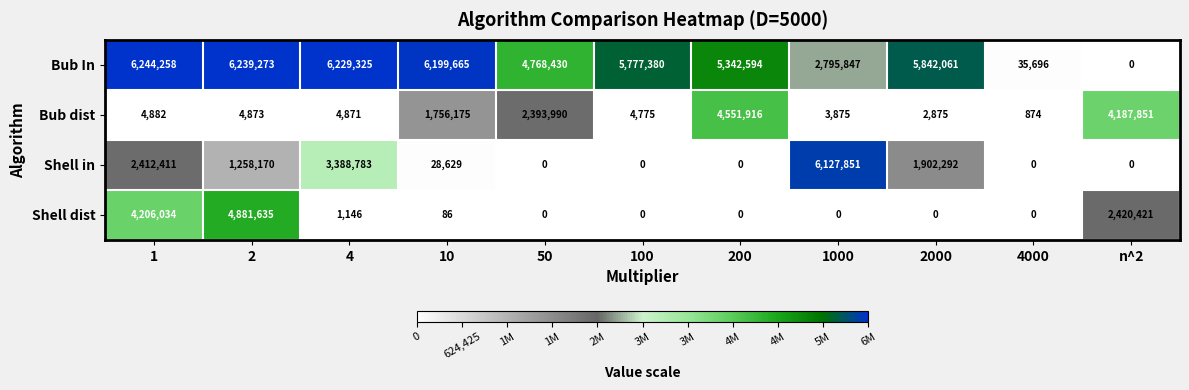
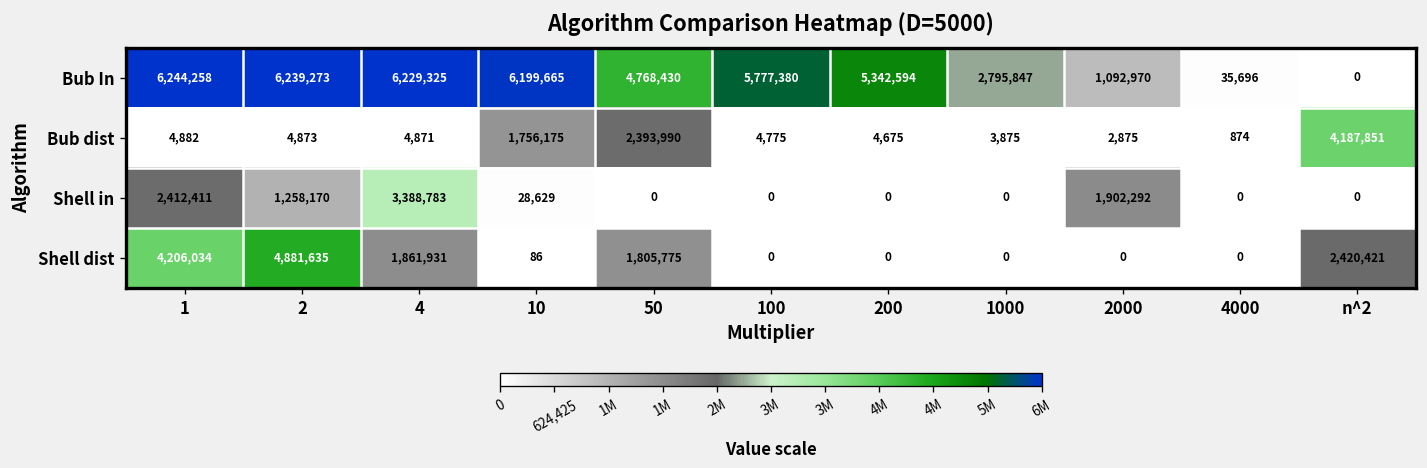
  {
    "Bub In": {
      "1": "6,244,258",
      "2": "6,239,273",
      "4": "6,229,325",
      "10": "6,199,665",
      "50": "4,768,430",
      "100": "5,777,380",
      "200": "5,342,594",
      "1000": "2,795,847",
-     "2000": "5,842,061",
+     "2000": "1,092,970",
      "4000": "35,696",
      "n^2": "0"
    },
    "Bub dist": {
      "1": "4,882",
      "2": "4,873",
      "4": "4,871",
      "10": "1,756,175",
      "50": "2,393,990",
      "100": "4,775",
-     "200": "4,551,916",
+     "200": "4,675",
      "1000": "3,875",
      "2000": "2,875",
      "4000": "874",
      "n^2": "4,187,851"
    },
    "Shell in": {
      "1": "2,412,411",
      "2": "1,258,170",
      "4": "3,388,783",
      "10": "28,629",
      "50": "0",
      "100": "0",
      "200": "0",
-     "1000": "6,127,851",
+     "1000": "0",
      "2000": "1,902,292",
      "4000": "0",
      "n^2": "0"
    },
    "Shell dist": {
      "1": "4,206,034",
      "2": "4,881,635",
-     "4": "1,146",
+     "4": "1,861,931",
      "10": "86",
-     "50": "0",
+     "50": "1,805,775",
      "100": "0",
      "200": "0",
      "1000": "0",
      "2000": "0",
      "4000": "0",
      "n^2": "2,420,421"
    }
  }
